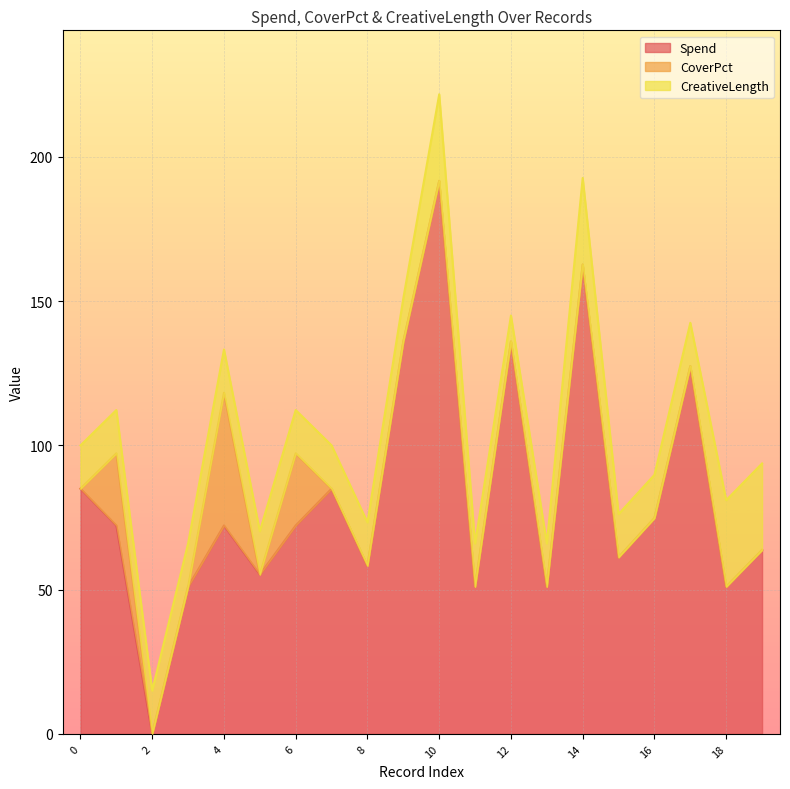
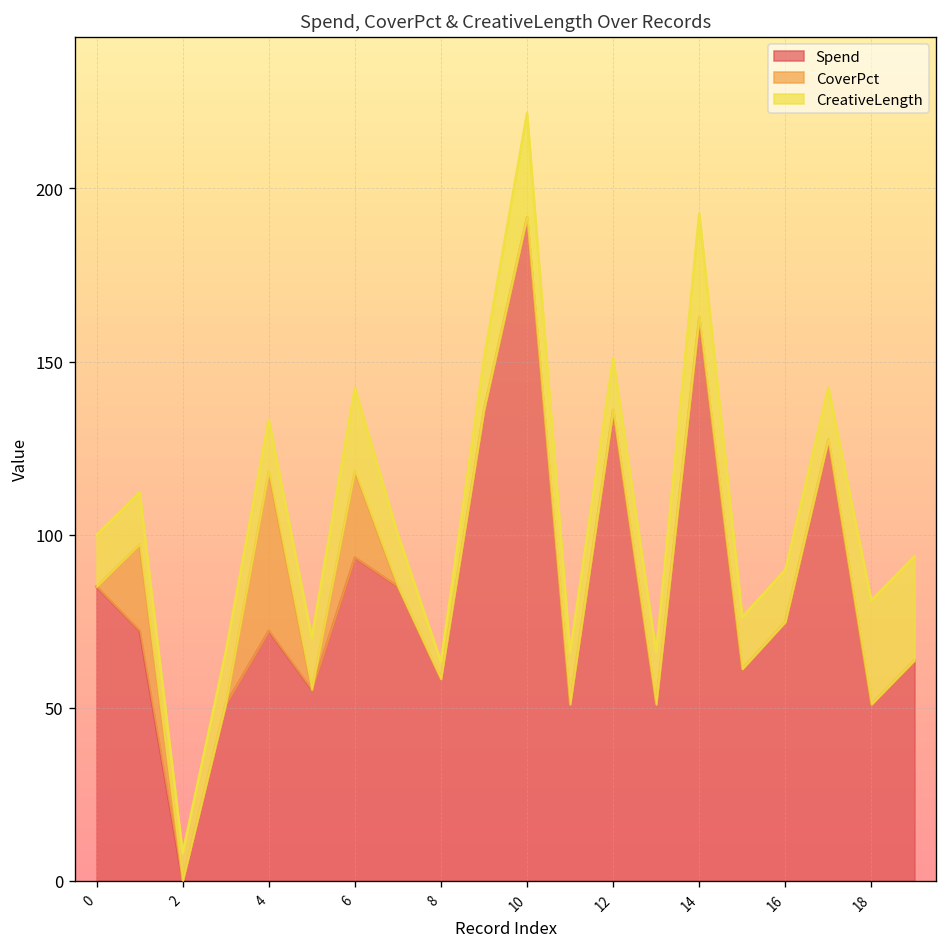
  {
    "Spend": {
      "4": 72,
-     "6": 72
+     "6": 93
    },
    "CoverPct": {
      "4": 46,
      "6": 25
    },
    "CreativeLength": {
      "0": 15,
-     "2": 15,
+     "2": 8,
      "4": 15,
-     "6": 15,
-     "8": 15,
+     "6": 24,
+     "8": 5,
      "10": 30,
-     "12": 9,
+     "12": 15,
      "14": 30,
      "16": 15,
      "18": 30
    }
  }
